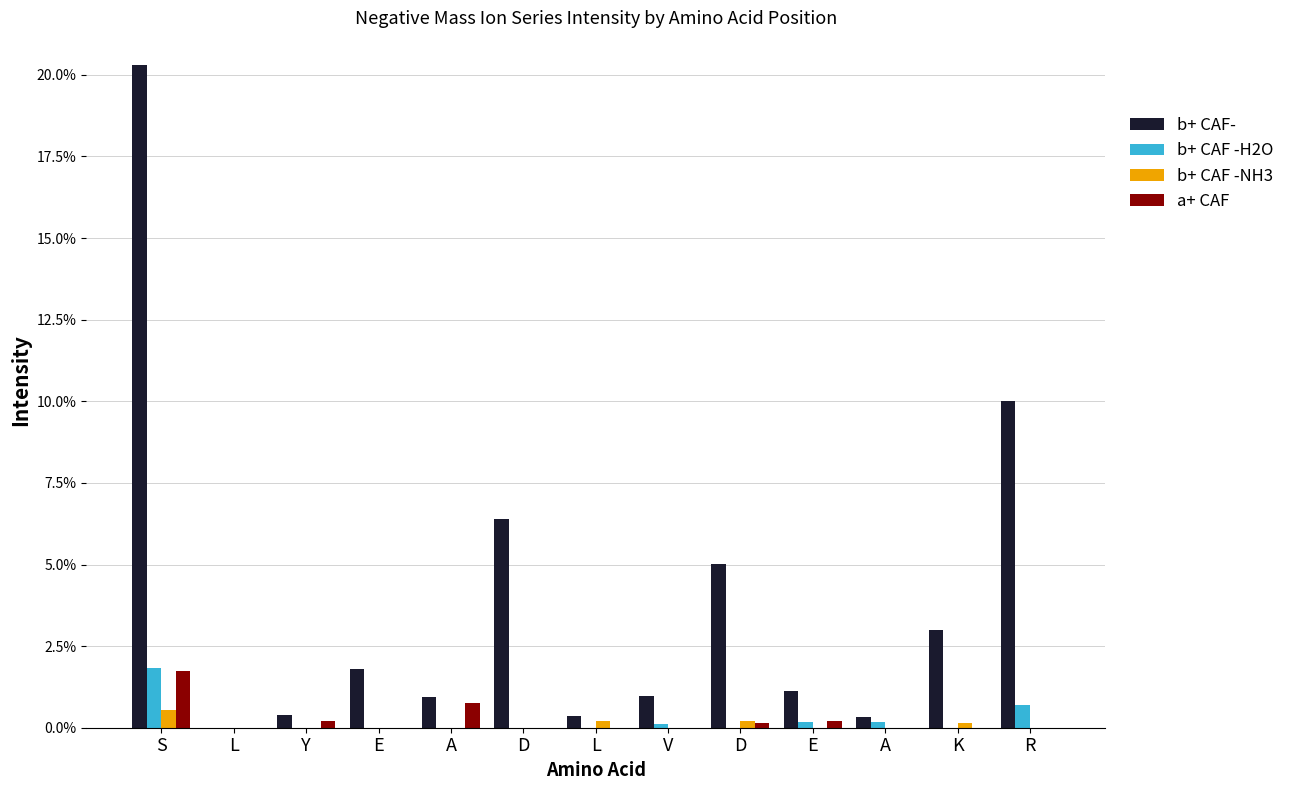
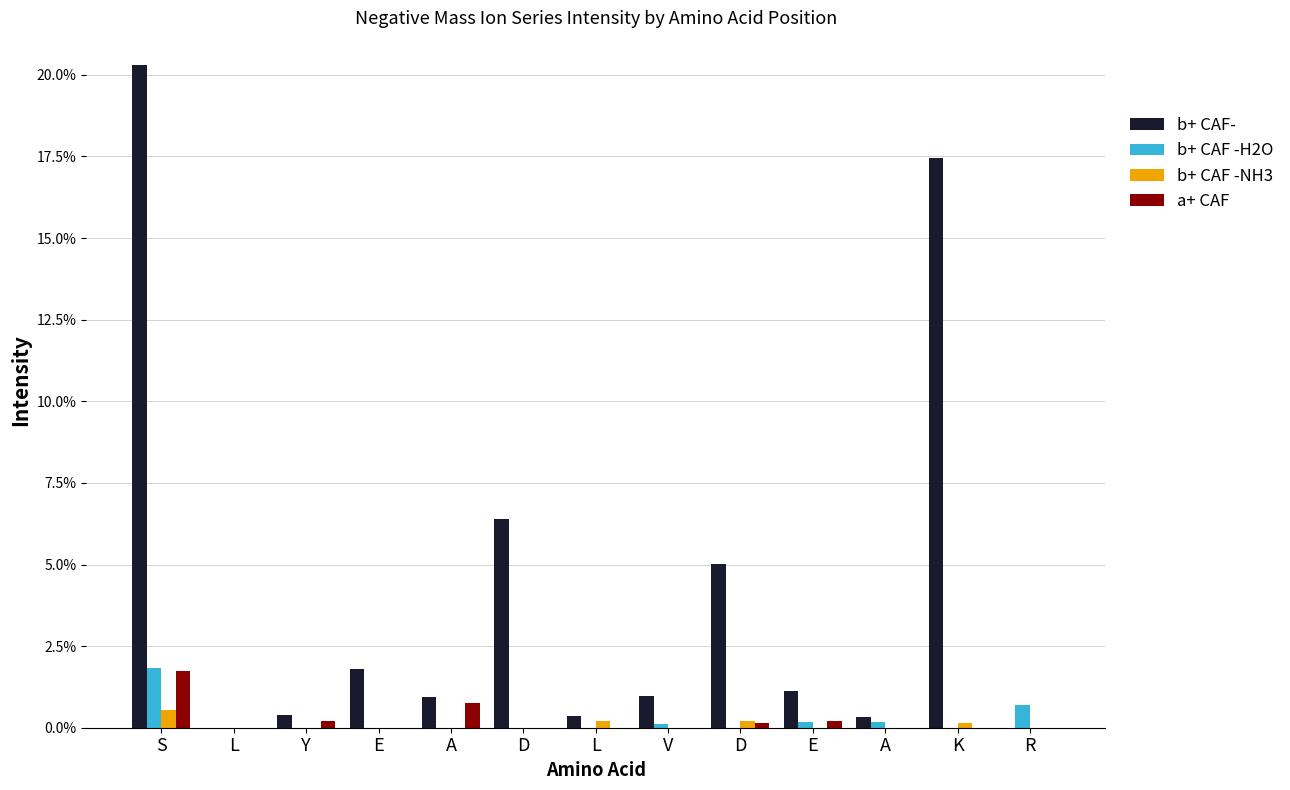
  {
    "b+ CAF-": {
      "S": "20.3%",
      "Y": "0.4%",
      "V": "1.0%",
-     "K": "3.0%",
-     "R": "10.0%"
+     "K": "17.5%",
+     "R": "0.0%"
    },
    "b+ CAF -H2O": {
      "S": "1.8%",
      "Y": "0.0%",
      "V": "0.1%",
      "K": "0.0%",
      "R": "0.7%"
    },
    "b+ CAF -NH3": {
      "S": "0.5%",
      "Y": "0.0%",
      "V": "0.0%",
      "K": "0.1%",
      "R": "0.0%"
    },
    "a+ CAF": {
      "S": "1.7%",
      "Y": "0.2%",
      "V": "0.0%",
      "K": "0.0%",
      "R": "0.0%"
    }
  }
